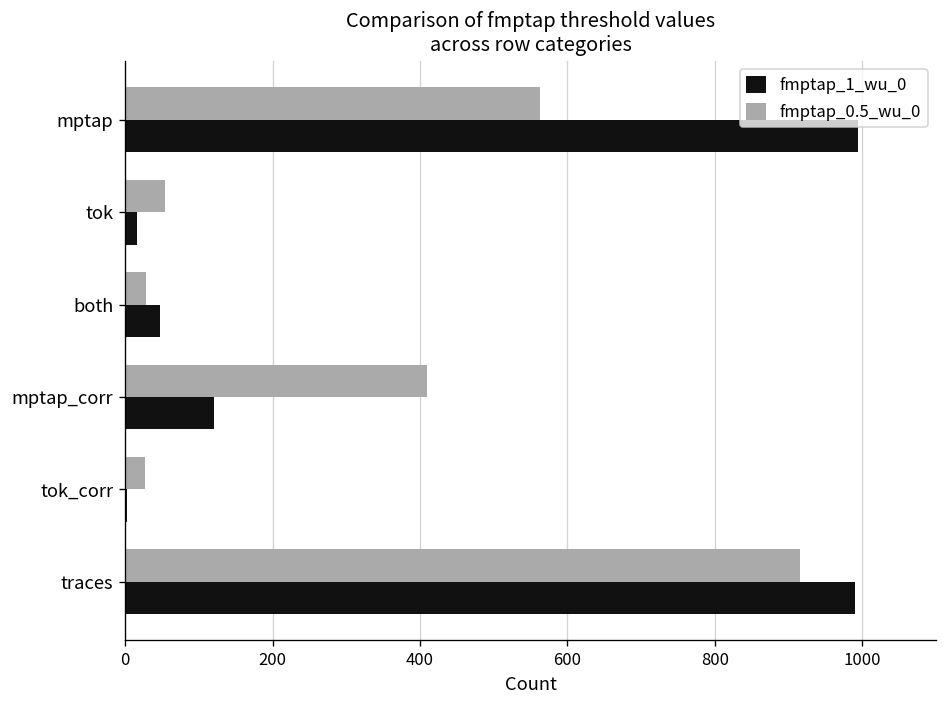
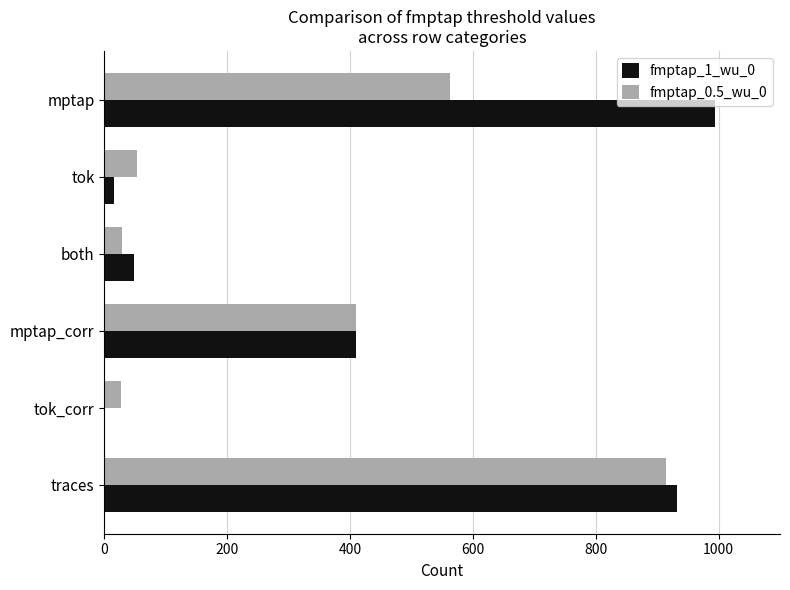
  {
    "fmptap_1_wu_0": {
      "mptap": 990,
      "tok": 20,
      "both": 50,
-     "mptap_corr": 120,
-     "traces": 990
+     "mptap_corr": 410,
+     "traces": 930
    },
    "fmptap_0.5_wu_0": {
      "mptap": 560,
      "tok": 50,
      "both": 30,
      "mptap_corr": 410,
      "tok_corr": 30,
      "traces": 920
    }
  }
